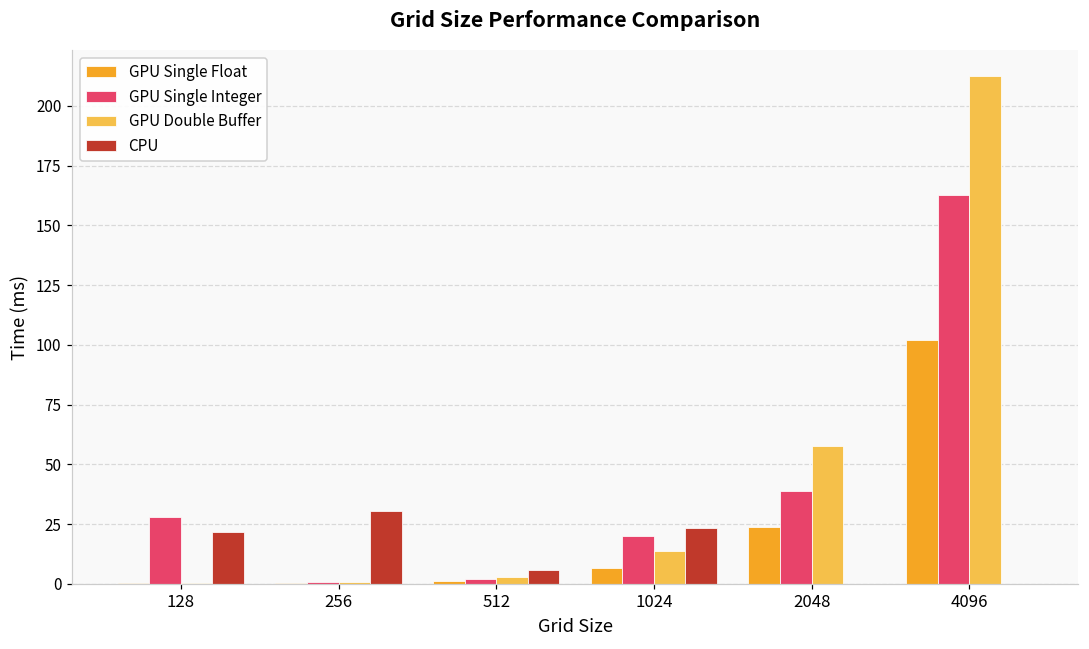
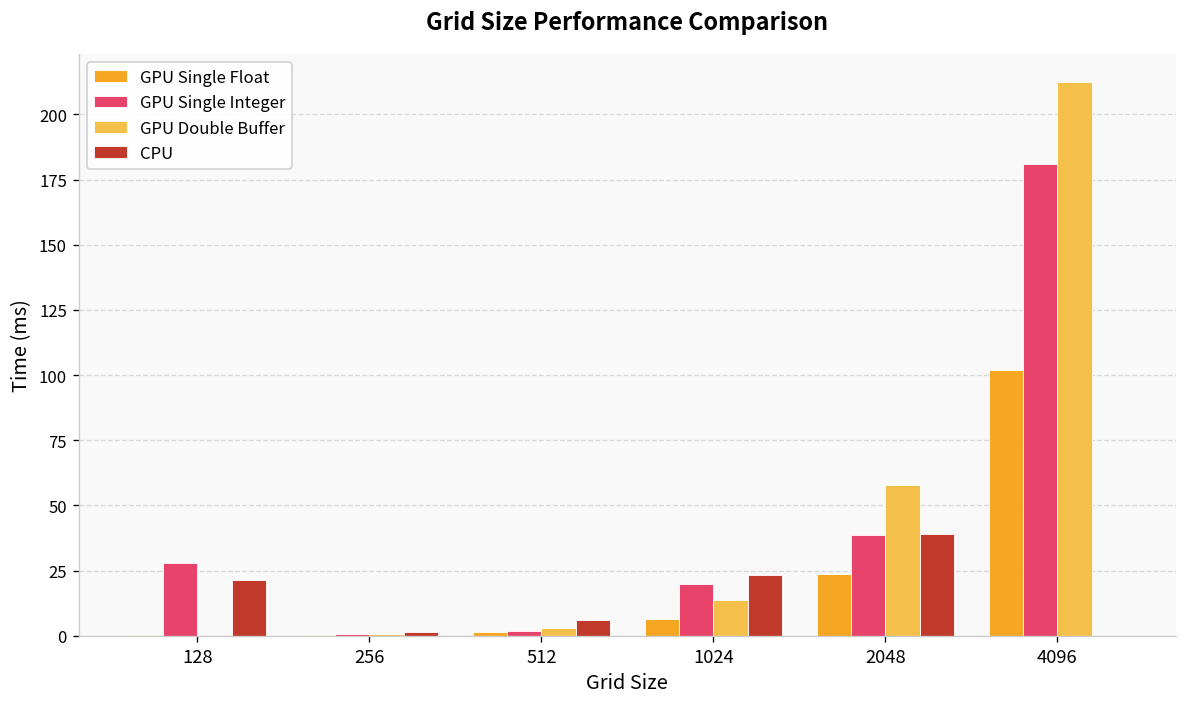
  {
    "GPU Single Integer": {
      "128": 28,
      "512": 2,
      "1024": 20,
      "2048": 39,
-     "4096": 163
+     "4096": 181
    },
    "CPU": {
      "128": 22,
-     "256": 31,
+     "256": 2,
      "512": 6,
      "1024": 23,
-     "2048": 0,
+     "2048": 39,
      "4096": 0
    }
  }
